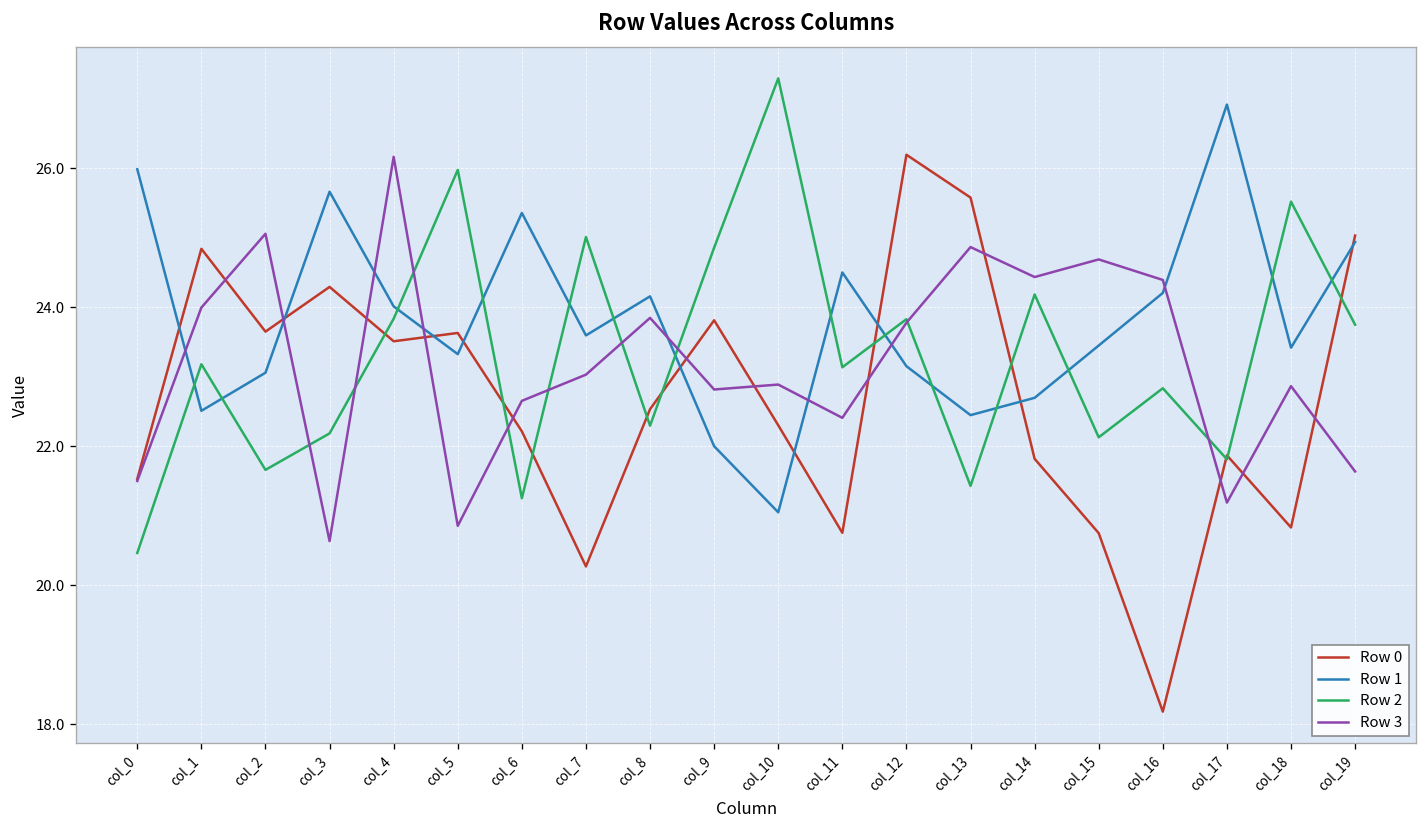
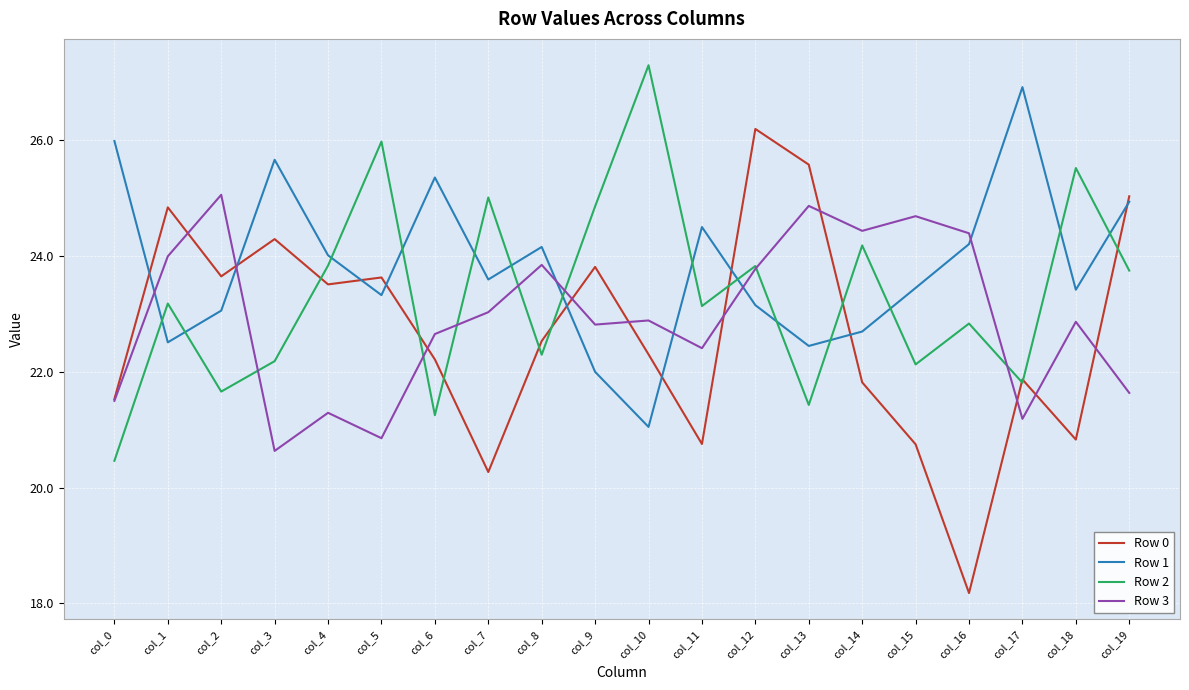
  {
    "Row 0": {
      "col_1": 24.8,
      "col_2": 23.7,
      "col_3": 24.3,
      "col_4": 23.5,
      "col_5": 23.6,
      "col_6": 22.2,
      "col_7": 20.3,
      "col_8": 22.5,
      "col_9": 23.8,
      "col_10": 22.3,
      "col_11": 20.8,
      "col_12": 26.2,
      "col_13": 25.6,
      "col_14": 21.8,
      "col_15": 20.7,
      "col_16": 18.2,
      "col_17": 21.9,
      "col_18": 20.8,
      "col_19": 25.0
    },
    "Row 1": {
      "col_0": 26.0,
      "col_1": 22.5,
      "col_2": 23.1,
      "col_3": 25.7,
      "col_4": 24.0,
      "col_5": 23.3,
      "col_6": 25.4,
      "col_7": 23.6,
      "col_8": 24.2,
      "col_9": 22.0,
      "col_10": 21.0,
      "col_11": 24.5,
      "col_12": 23.2,
      "col_13": 22.4,
      "col_14": 22.7,
      "col_15": 23.5,
      "col_16": 24.2,
      "col_17": 26.9,
      "col_18": 23.4,
      "col_19": 24.9
    },
    "Row 2": {
      "col_0": 20.5,
      "col_1": 23.2,
      "col_2": 21.7,
      "col_3": 22.2,
      "col_4": 23.8,
      "col_5": 26.0,
      "col_6": 21.3,
      "col_7": 25.0,
      "col_8": 22.3,
      "col_9": 24.9,
      "col_10": 27.3,
      "col_11": 23.1,
      "col_12": 23.8,
      "col_13": 21.4,
      "col_14": 24.2,
      "col_15": 22.1,
      "col_16": 22.8,
      "col_17": 21.8,
      "col_18": 25.5,
      "col_19": 23.8
    },
    "Row 3": {
      "col_1": 24.0,
      "col_2": 25.1,
      "col_3": 20.6,
-     "col_4": 26.2,
+     "col_4": 21.3,
      "col_5": 20.9,
      "col_6": 22.7,
      "col_7": 23.0,
      "col_8": 23.8,
      "col_9": 22.8,
      "col_10": 22.9,
      "col_11": 22.4,
      "col_12": 23.8,
      "col_13": 24.9,
      "col_14": 24.4,
      "col_15": 24.7,
      "col_16": 24.4,
      "col_17": 21.2,
      "col_18": 22.9,
      "col_19": 21.6
    }
  }
